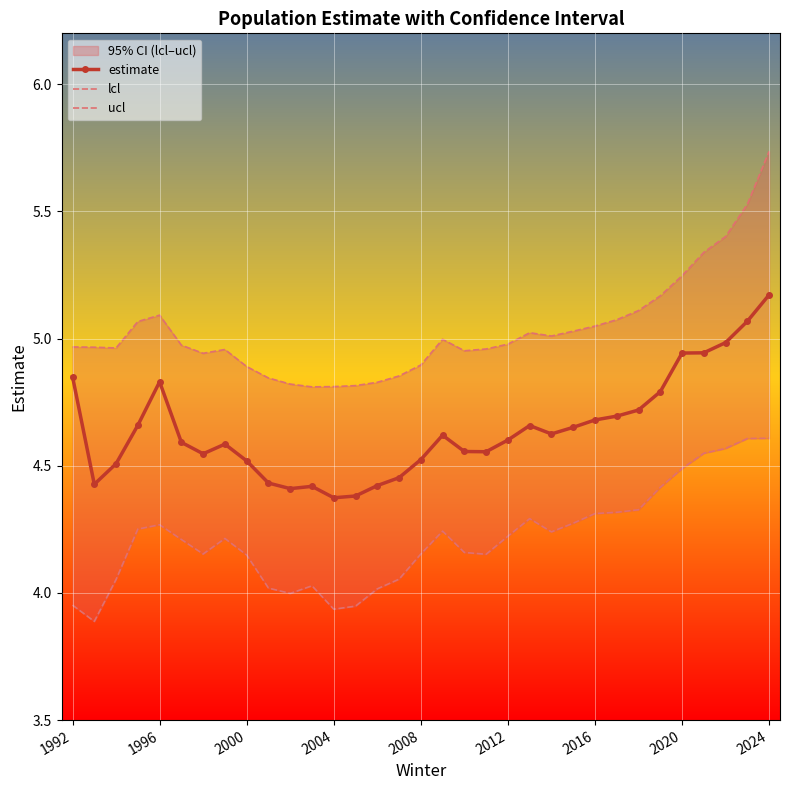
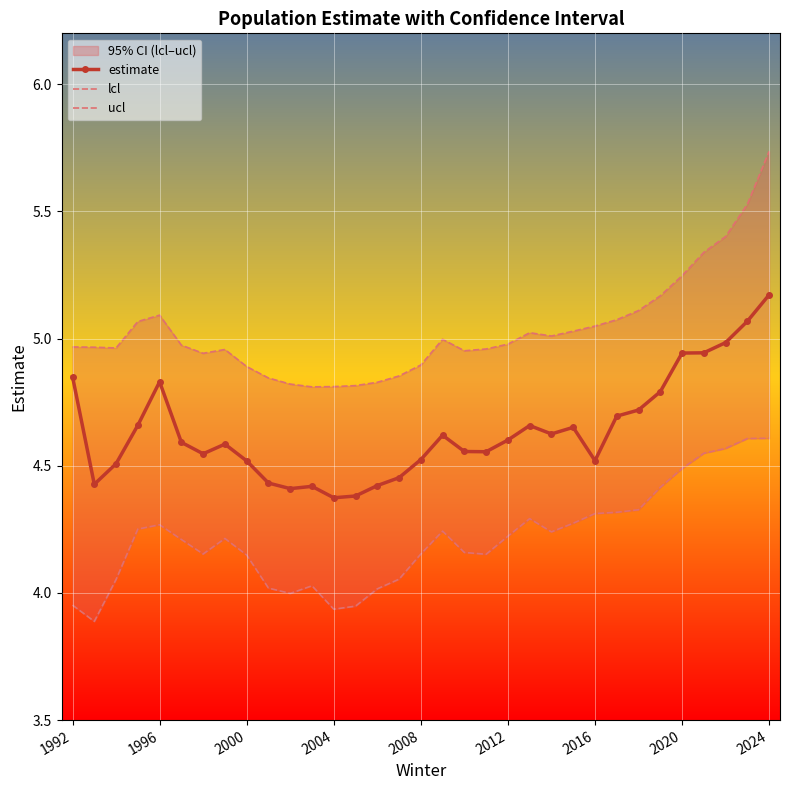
  {
    "estimate": {
      "1992": 4.85,
      "1996": 4.83,
      "2000": 4.52,
      "2004": 4.37,
      "2008": 4.52,
      "2012": 4.60,
-     "2016": 4.68,
+     "2016": 4.52,
      "2020": 4.94,
      "2024": 5.17
    }
  }
